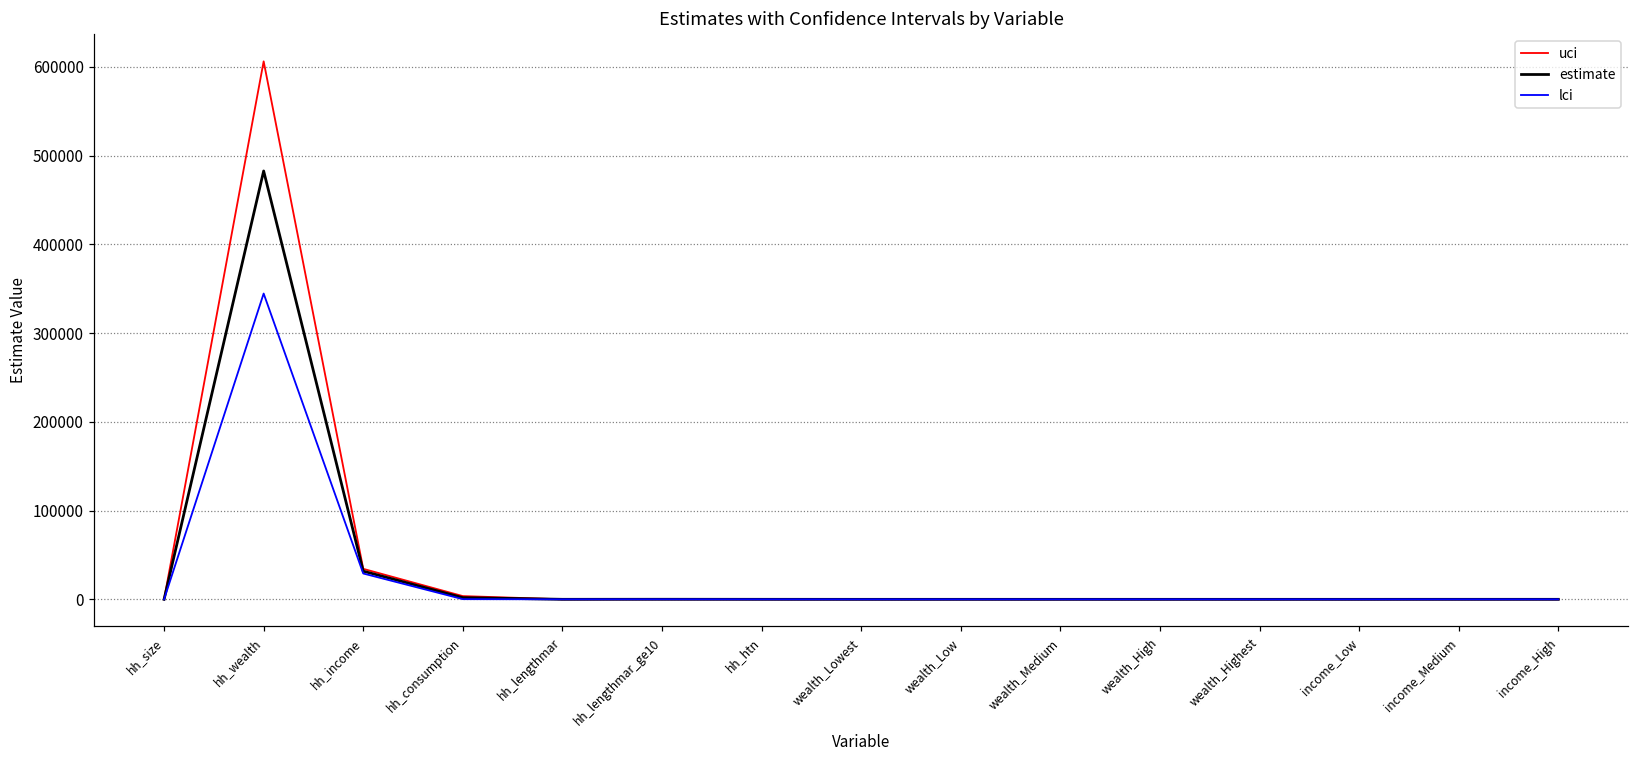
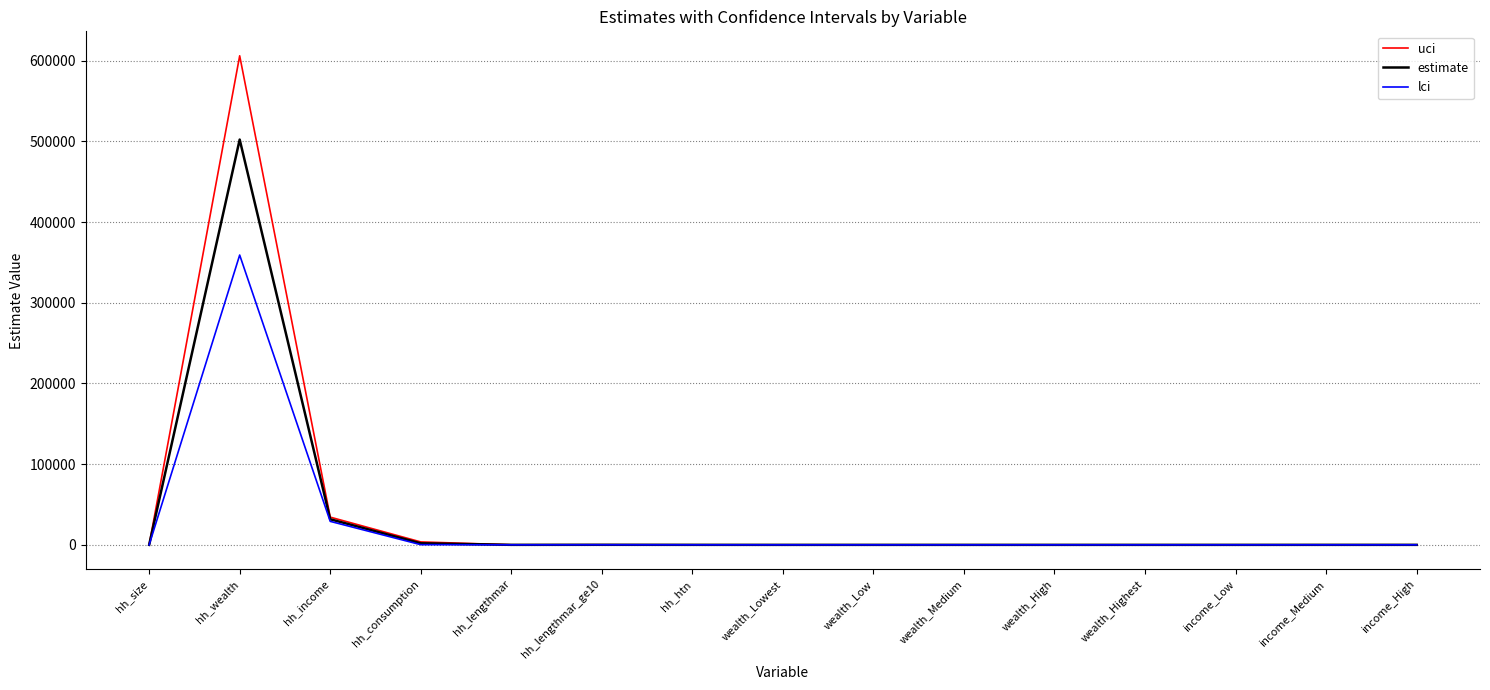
  {
    "uci": {
      "hh_wealth": 610000
    },
    "estimate": {
-     "hh_wealth": 480000
+     "hh_wealth": 500000
    },
    "lci": {
-     "hh_wealth": 340000
+     "hh_wealth": 360000
    }
  }
